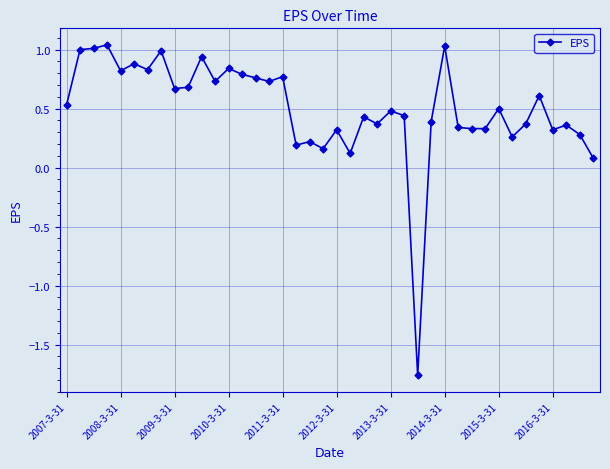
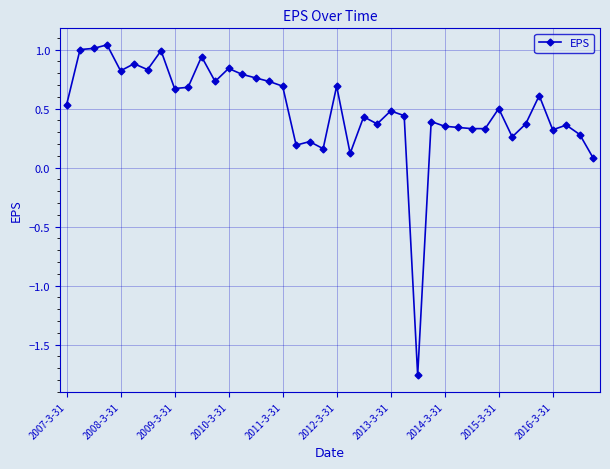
  {
    "2007-3-31": 0.53,
    "2008-3-31": 0.82,
    "2009-3-31": 0.67,
    "2010-3-31": 0.84,
-   "2011-3-31": 0.77,
-   "2012-3-31": 0.32,
+   "2011-3-31": 0.69,
+   "2012-3-31": 0.69,
    "2013-3-31": 0.48,
-   "2014-3-31": 1.03,
+   "2014-3-31": 0.35,
    "2015-3-31": 0.50,
    "2016-3-31": 0.32
  }
